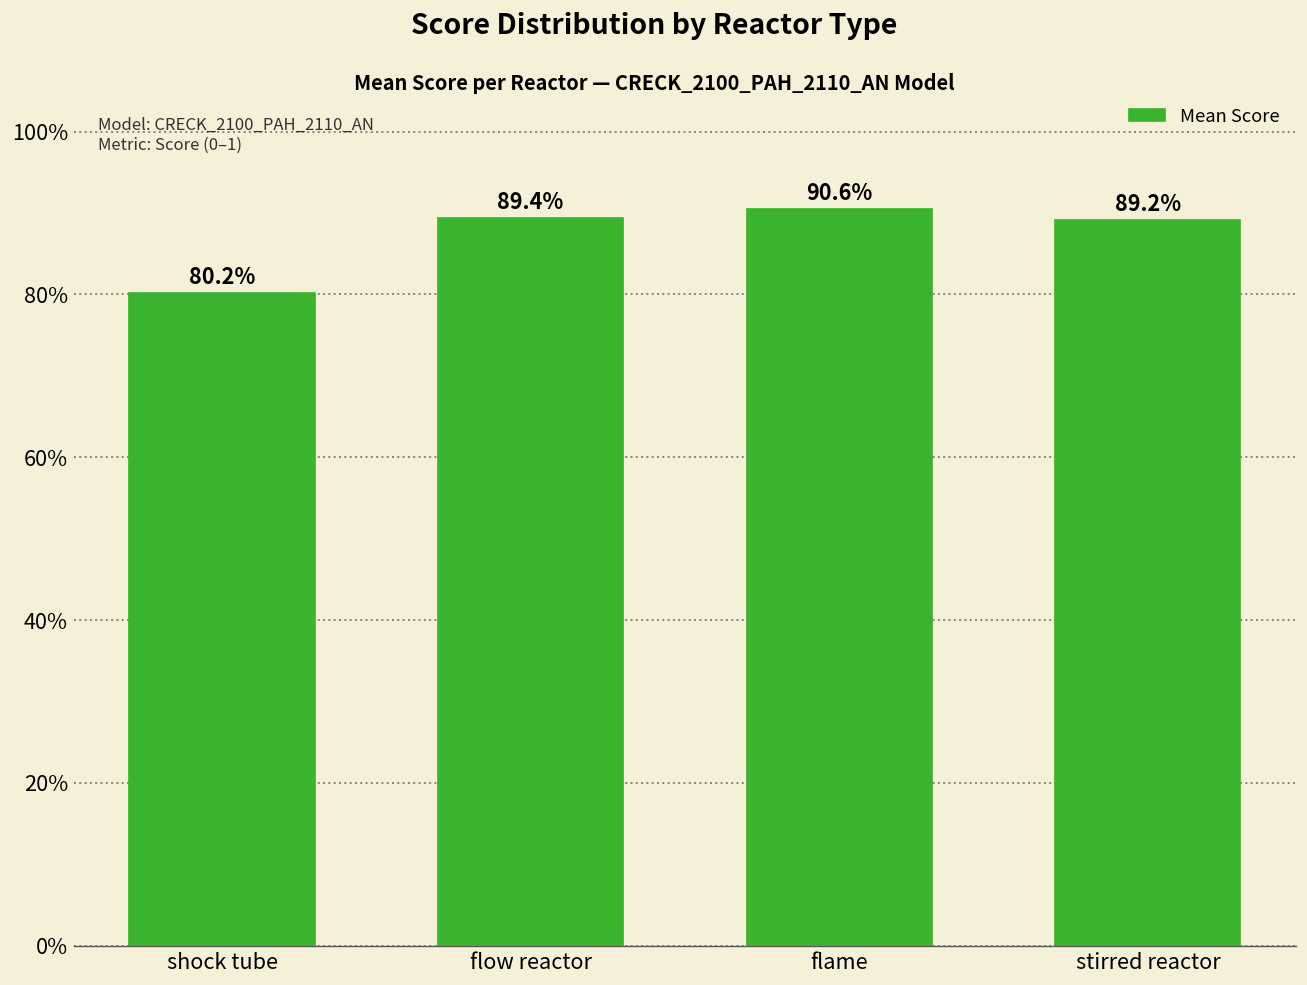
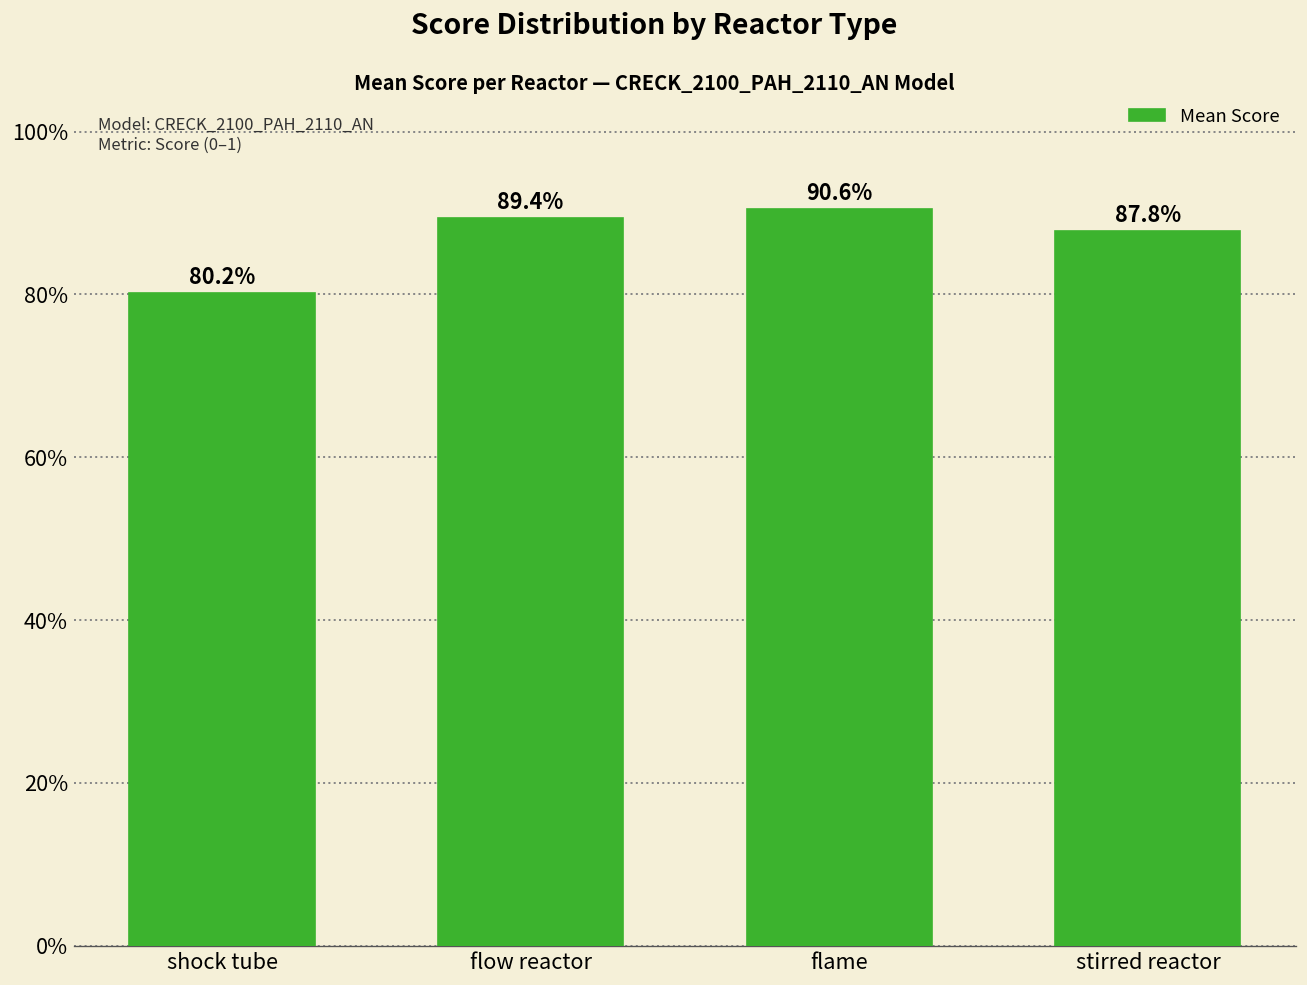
  {
    "shock tube": "80.2%",
    "flow reactor": "89.4%",
    "flame": "90.6%",
-   "stirred reactor": "89.2%"
+   "stirred reactor": "87.8%"
  }
